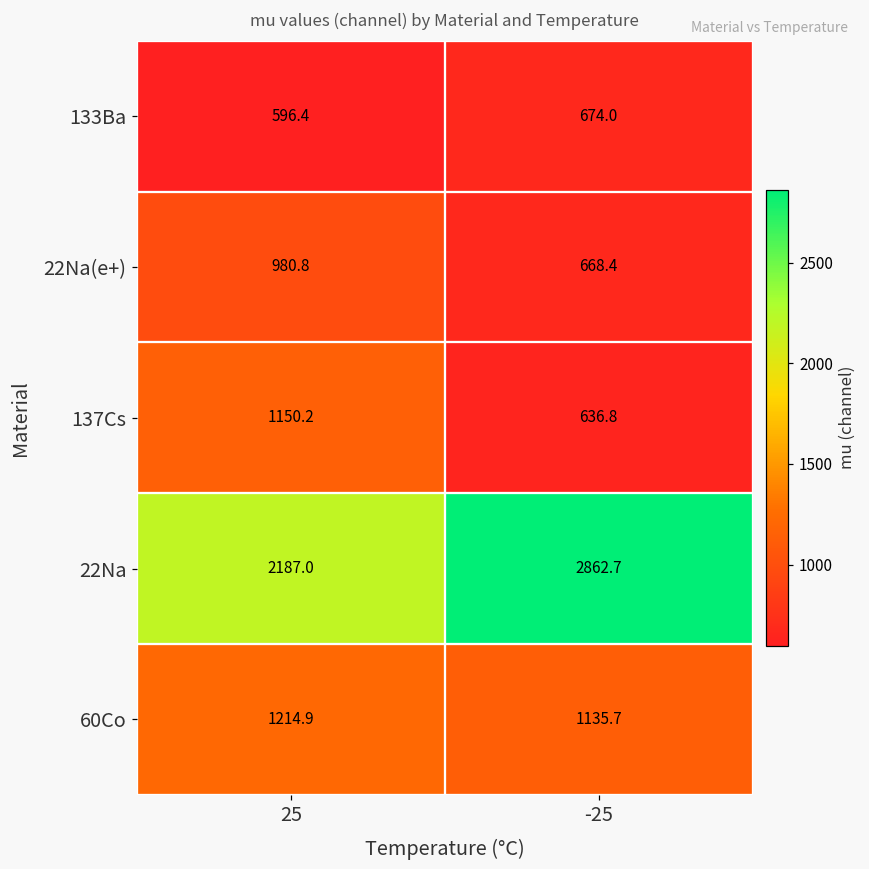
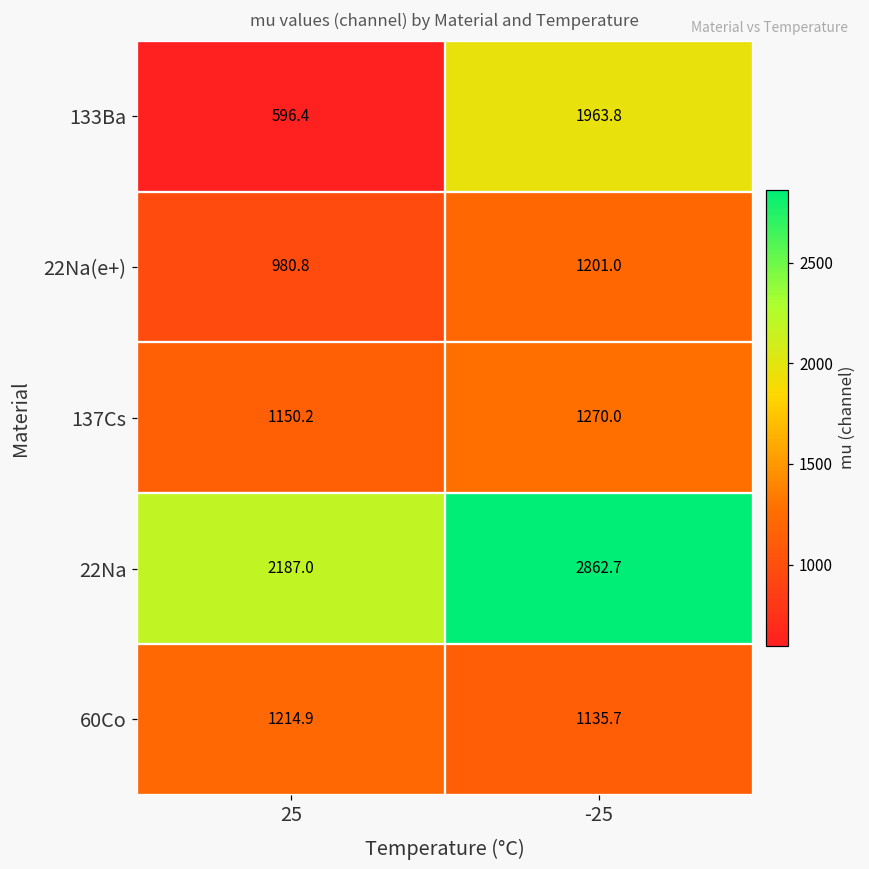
  {
    "133Ba": {
      "25": 596.4,
-     "-25": 674.0
+     "-25": 1963.8
    },
    "22Na(e+)": {
      "25": 980.8,
-     "-25": 668.4
+     "-25": 1201.0
    },
    "137Cs": {
      "25": 1150.2,
-     "-25": 636.8
+     "-25": 1270.0
    },
    "22Na": {
      "25": 2187.0,
      "-25": 2862.7
    },
    "60Co": {
      "25": 1214.9,
      "-25": 1135.7
    }
  }
